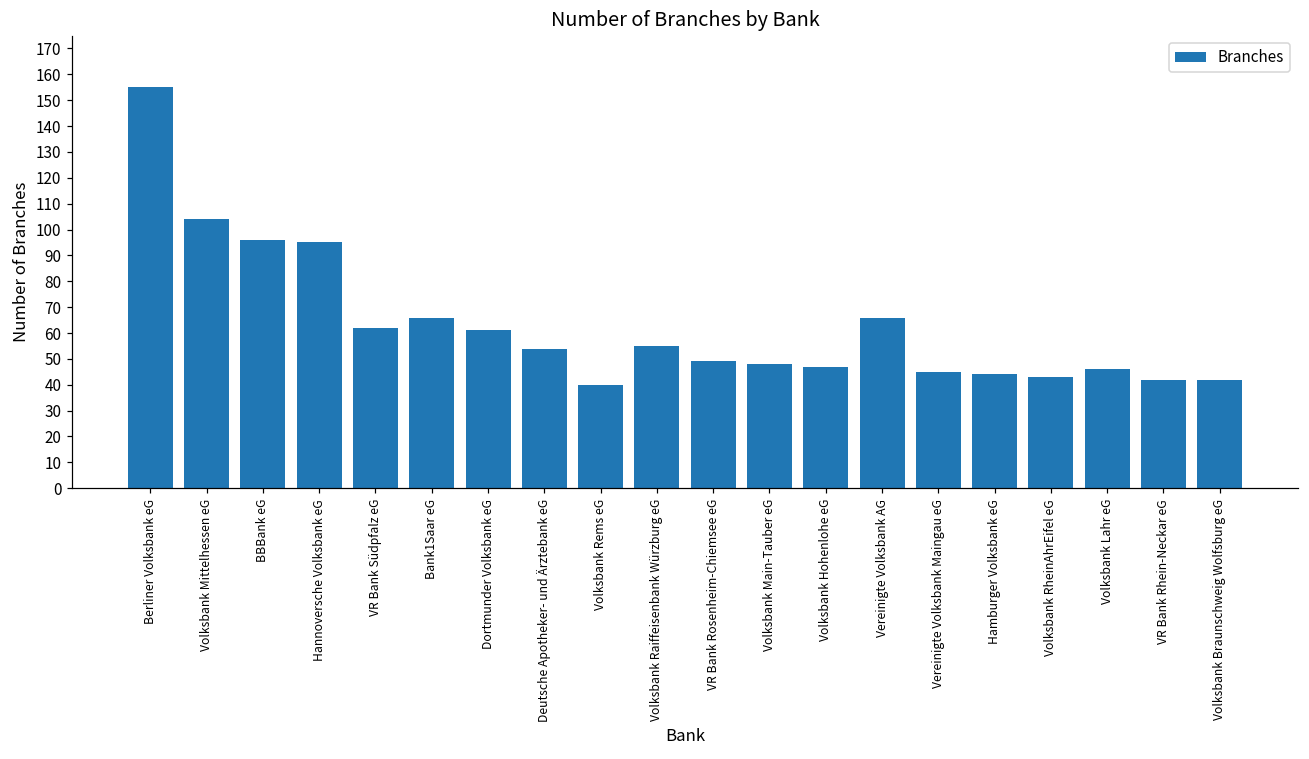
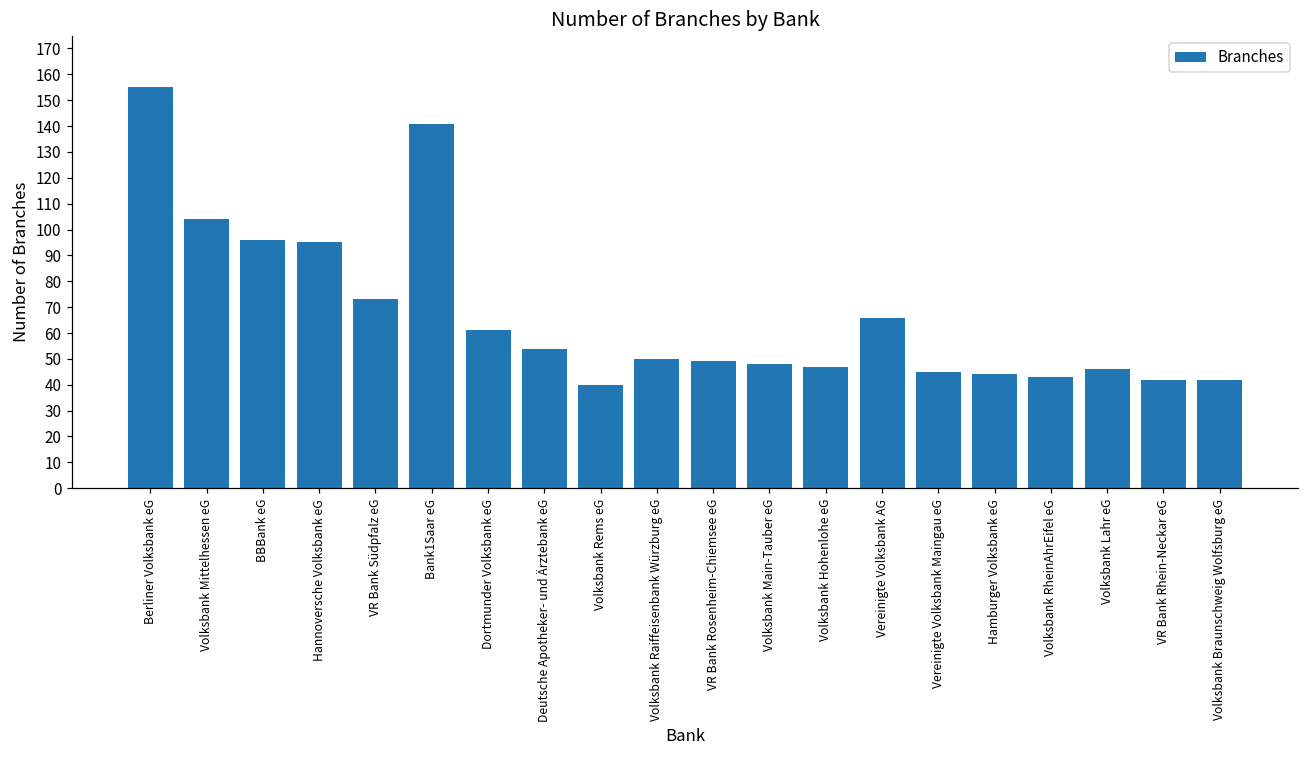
  {
    "Berliner Volksbank eG": 155,
    "Volksbank Mittelhessen eG": 104,
    "BBBank eG": 96,
    "Hannoversche Volksbank eG": 95,
-   "VR Bank Südpfalz eG": 62,
-   "Bank1Saar eG": 66,
+   "VR Bank Südpfalz eG": 73,
+   "Bank1Saar eG": 141,
    "Dortmunder Volksbank eG": 61,
    "Deutsche Apotheker- und Ärztebank eG": 54,
    "Volksbank Rems eG": 40,
-   "Volksbank Raiffeisenbank Würzburg eG": 55,
+   "Volksbank Raiffeisenbank Würzburg eG": 50,
    "VR Bank Rosenheim-Chiemsee eG": 49,
    "Volksbank Main-Tauber eG": 48,
    "Volksbank Hohenlohe eG": 47,
    "Vereinigte Volksbank AG": 66,
    "Vereinigte Volksbank Maingau eG": 45,
    "Hamburger Volksbank eG": 44,
    "Volksbank RheinAhrEifel eG": 43,
    "Volksbank Lahr eG": 46,
    "VR Bank Rhein-Neckar eG": 42,
    "Volksbank Braunschweig Wolfsburg eG": 42
  }
